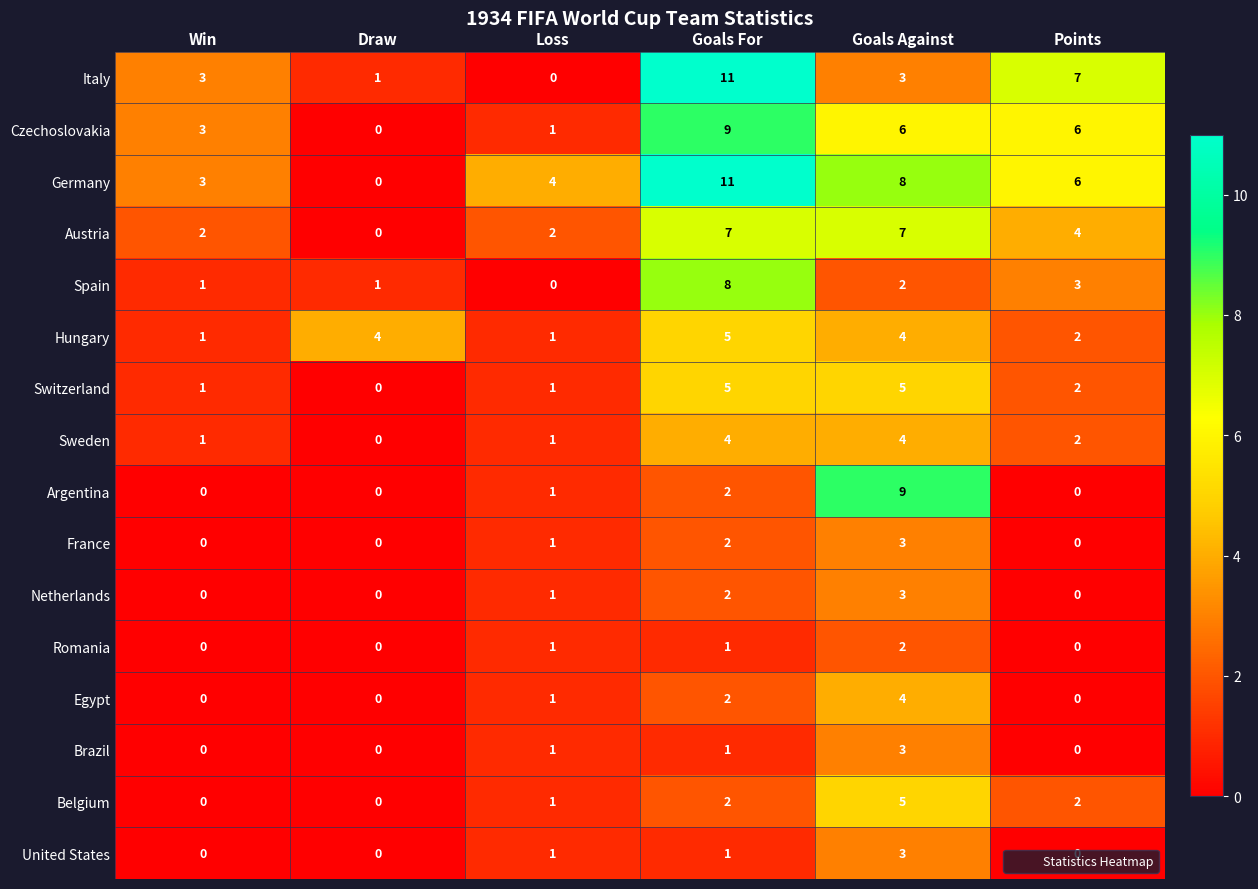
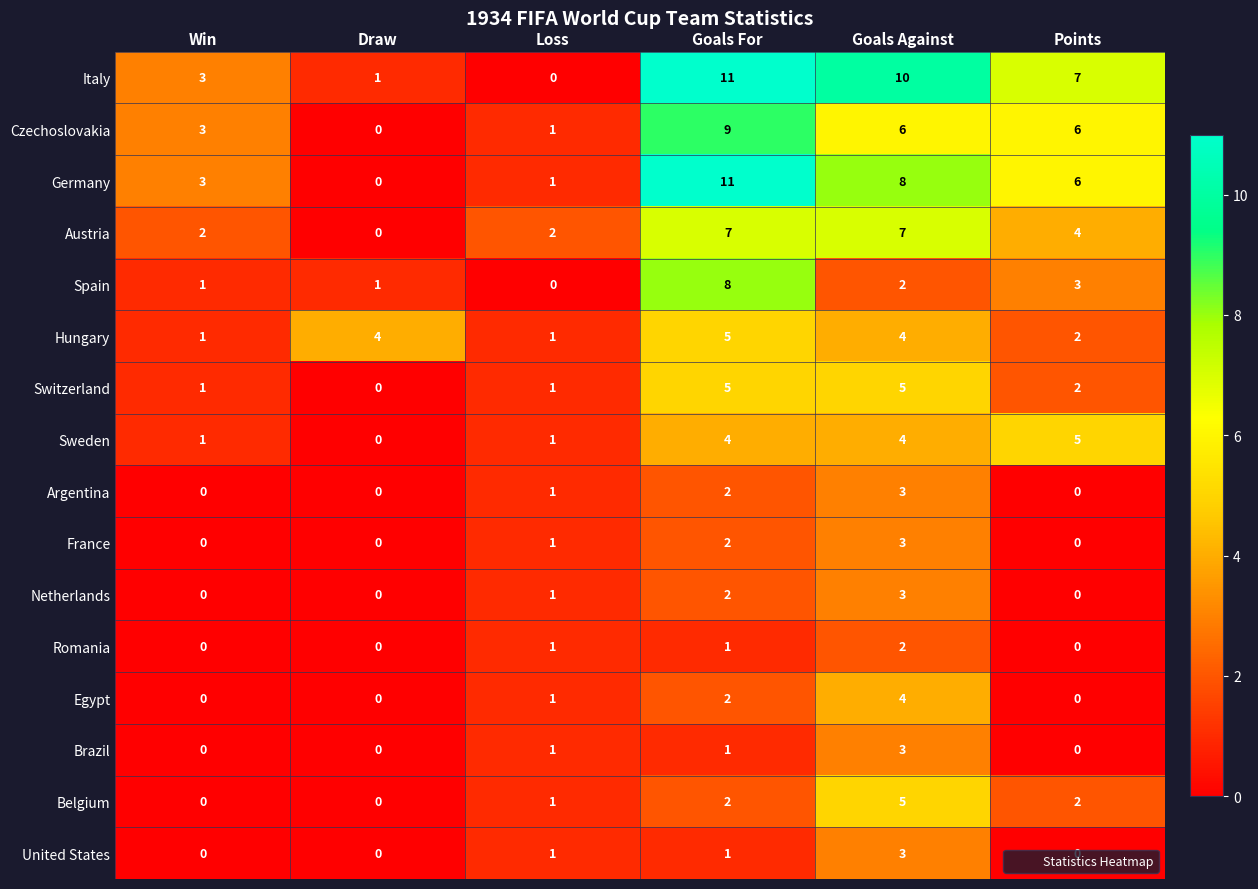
  {
    "Italy": {
      "Win": 3,
      "Draw": 1,
      "Loss": 0,
      "Goals For": 11,
-     "Goals Against": 3,
+     "Goals Against": 10,
      "Points": 7
    },
    "Czechoslovakia": {
      "Win": 3,
      "Draw": 0,
      "Loss": 1,
      "Goals For": 9,
      "Goals Against": 6,
      "Points": 6
    },
    "Germany": {
      "Win": 3,
      "Draw": 0,
-     "Loss": 4,
+     "Loss": 1,
      "Goals For": 11,
      "Goals Against": 8,
      "Points": 6
    },
    "Austria": {
      "Win": 2,
      "Draw": 0,
      "Loss": 2,
      "Goals For": 7,
      "Goals Against": 7,
      "Points": 4
    },
    "Spain": {
      "Win": 1,
      "Draw": 1,
      "Loss": 0,
      "Goals For": 8,
      "Goals Against": 2,
      "Points": 3
    },
    "Hungary": {
      "Win": 1,
      "Draw": 4,
      "Loss": 1,
      "Goals For": 5,
      "Goals Against": 4,
      "Points": 2
    },
    "Switzerland": {
      "Win": 1,
      "Draw": 0,
      "Loss": 1,
      "Goals For": 5,
      "Goals Against": 5,
      "Points": 2
    },
    "Sweden": {
      "Win": 1,
      "Draw": 0,
      "Loss": 1,
      "Goals For": 4,
      "Goals Against": 4,
-     "Points": 2
+     "Points": 5
    },
    "Argentina": {
      "Win": 0,
      "Draw": 0,
      "Loss": 1,
      "Goals For": 2,
-     "Goals Against": 9,
+     "Goals Against": 3,
      "Points": 0
    },
    "France": {
      "Win": 0,
      "Draw": 0,
      "Loss": 1,
      "Goals For": 2,
      "Goals Against": 3,
      "Points": 0
    },
    "Netherlands": {
      "Win": 0,
      "Draw": 0,
      "Loss": 1,
      "Goals For": 2,
      "Goals Against": 3,
      "Points": 0
    },
    "Romania": {
      "Win": 0,
      "Draw": 0,
      "Loss": 1,
      "Goals For": 1,
      "Goals Against": 2,
      "Points": 0
    },
    "Egypt": {
      "Win": 0,
      "Draw": 0,
      "Loss": 1,
      "Goals For": 2,
      "Goals Against": 4,
      "Points": 0
    },
    "Brazil": {
      "Win": 0,
      "Draw": 0,
      "Loss": 1,
      "Goals For": 1,
      "Goals Against": 3,
      "Points": 0
    },
    "Belgium": {
      "Win": 0,
      "Draw": 0,
      "Loss": 1,
      "Goals For": 2,
      "Goals Against": 5,
      "Points": 2
    },
    "United States": {
      "Win": 0,
      "Draw": 0,
      "Loss": 1,
      "Goals For": 1,
      "Goals Against": 3
    }
  }
